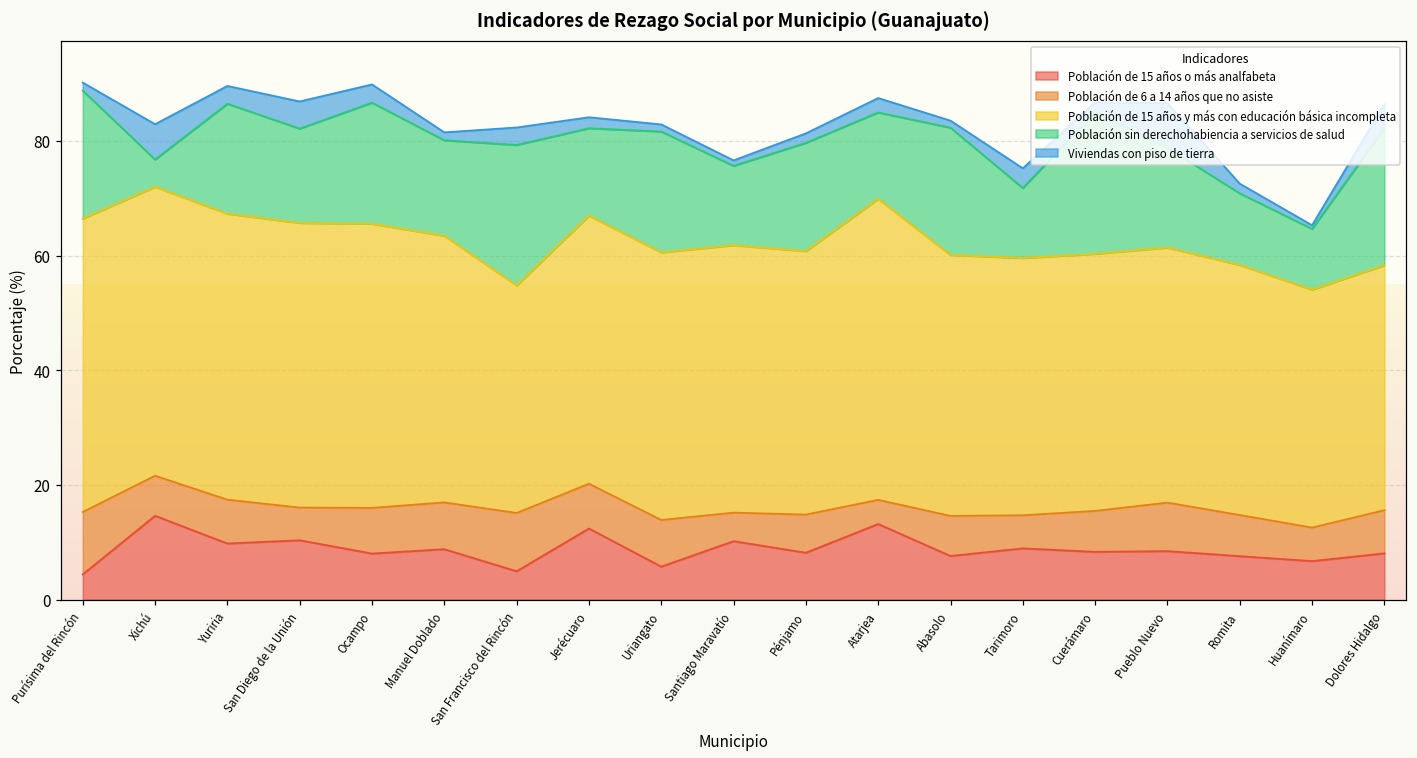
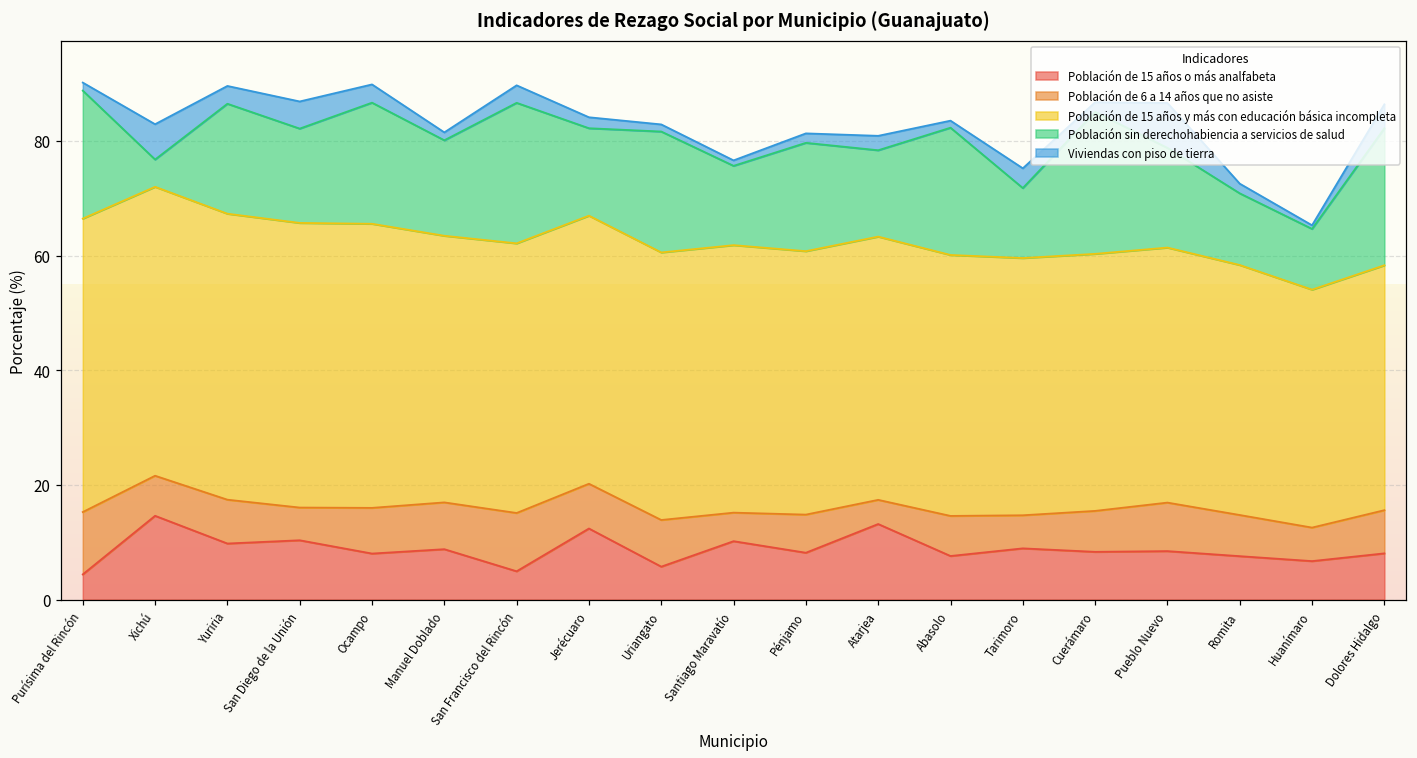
  {
    "Población de 15 años y más con educación básica incompleta": {
      "Purísima del Rincón": 51,
      "Xichú": 50,
      "Yuriria": 50,
      "San Diego de la Unión": 50,
      "Ocampo": 50,
      "Manuel Doblado": 47,
-     "San Francisco del Rincón": 40,
+     "San Francisco del Rincón": 47,
      "Jerécuaro": 47,
      "Uriangato": 47,
      "Santiago Maravatío": 47,
      "Pénjamo": 46,
-     "Atarjea": 53,
+     "Atarjea": 46,
      "Abasolo": 46,
      "Tarimoro": 45,
      "Cuerámaro": 45,
      "Pueblo Nuevo": 44,
      "Romita": 44,
      "Huanímaro": 42,
      "Dolores Hidalgo": 43
    },
    "Población sin derechohabiencia a servicios de salud": {
      "Purísima del Rincón": 22,
      "Xichú": 5,
      "Yuriria": 19,
      "San Diego de la Unión": 16,
      "Ocampo": 21,
      "Manuel Doblado": 17,
      "San Francisco del Rincón": 25,
      "Jerécuaro": 15,
      "Uriangato": 21,
      "Santiago Maravatío": 14,
      "Pénjamo": 19,
      "Atarjea": 15,
      "Abasolo": 22,
      "Tarimoro": 12,
      "Romita": 13,
      "Huanímaro": 11
    },
    "Viviendas con piso de tierra": {
      "Purísima del Rincón": 1,
      "Xichú": 6,
      "Yuriria": 3,
      "San Diego de la Unión": 5,
      "Ocampo": 3,
      "Manuel Doblado": 1,
      "San Francisco del Rincón": 3,
      "Jerécuaro": 2,
      "Uriangato": 1,
      "Santiago Maravatío": 1,
      "Pénjamo": 2,
      "Atarjea": 3,
      "Abasolo": 1,
      "Tarimoro": 3,
      "Romita": 2,
      "Huanímaro": 1
    }
  }
